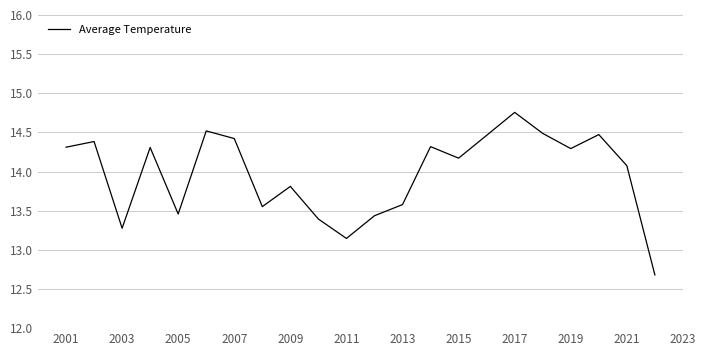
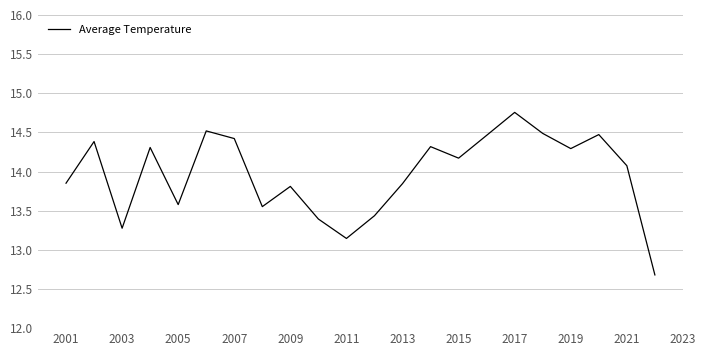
  {
-   "2001": 14.3,
+   "2001": 13.9,
    "2003": 13.3,
-   "2005": 13.5,
+   "2005": 13.6,
    "2007": 14.4,
    "2009": 13.8,
    "2011": 13.1,
-   "2013": 13.6,
+   "2013": 13.8,
    "2015": 14.2,
    "2017": 14.8,
    "2019": 14.3,
    "2021": 14.1
  }
